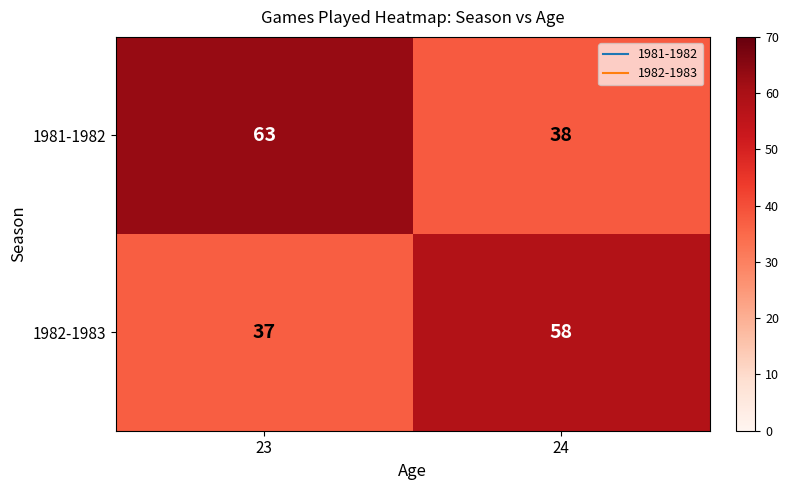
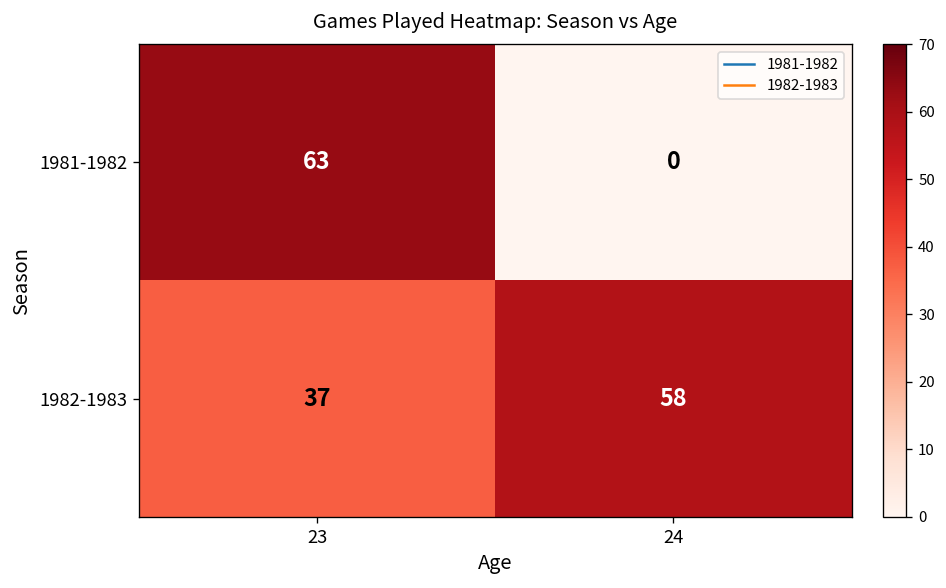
  {
    "1981-1982": {
      "23": 63,
-     "24": 38
+     "24": 0
    },
    "1982-1983": {
      "23": 37,
      "24": 58
    }
  }
